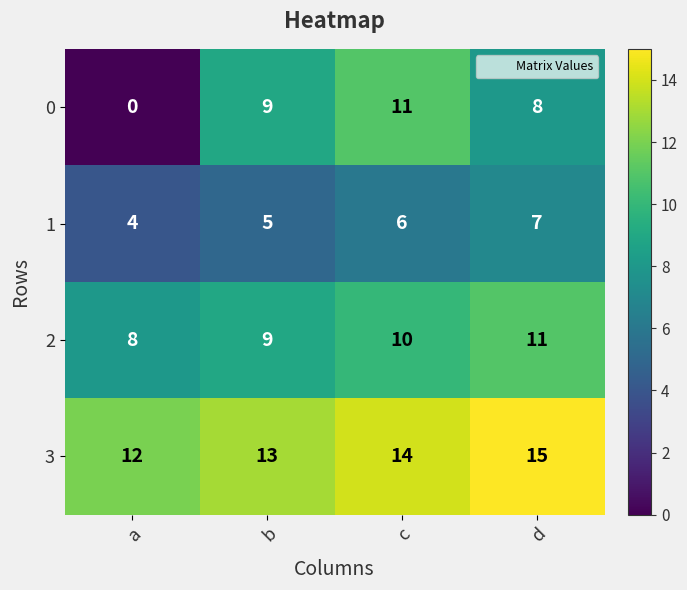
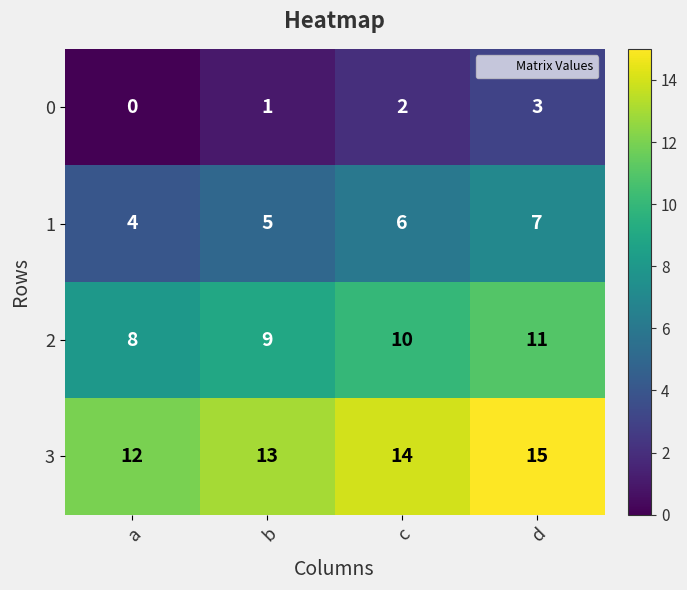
  {
    "0": {
      "a": 0,
-     "b": 9,
-     "c": 11,
-     "d": 8
+     "b": 1,
+     "c": 2,
+     "d": 3
    },
    "1": {
      "a": 4,
      "b": 5,
      "c": 6,
      "d": 7
    },
    "2": {
      "a": 8,
      "b": 9,
      "c": 10,
      "d": 11
    },
    "3": {
      "a": 12,
      "b": 13,
      "c": 14,
      "d": 15
    }
  }
